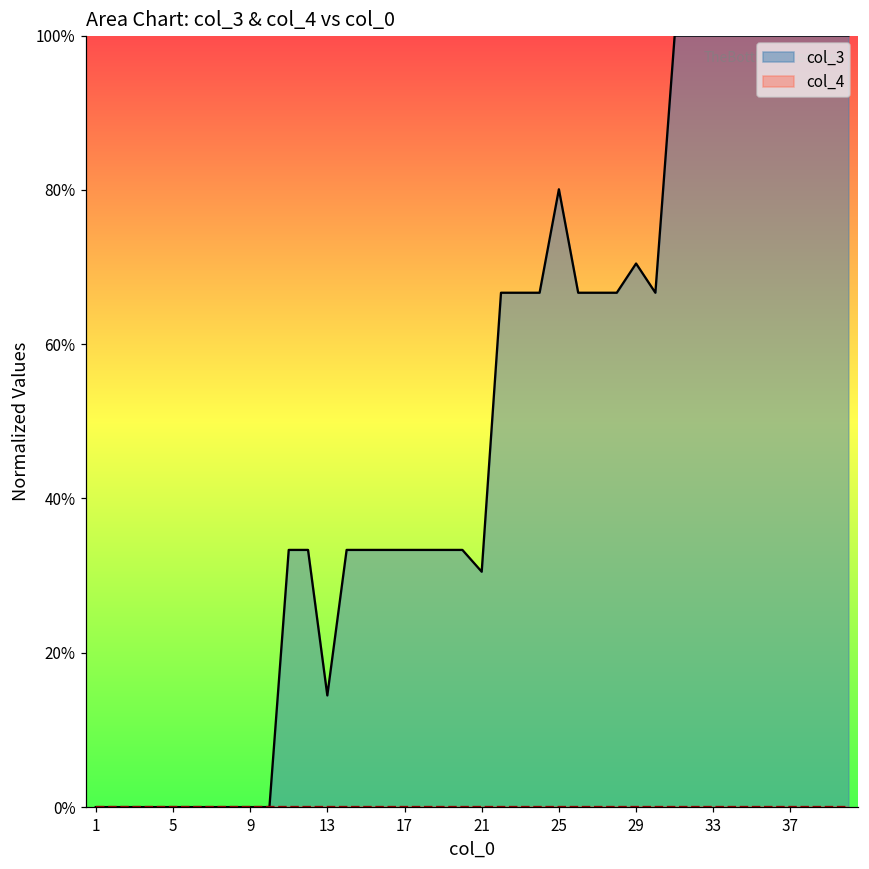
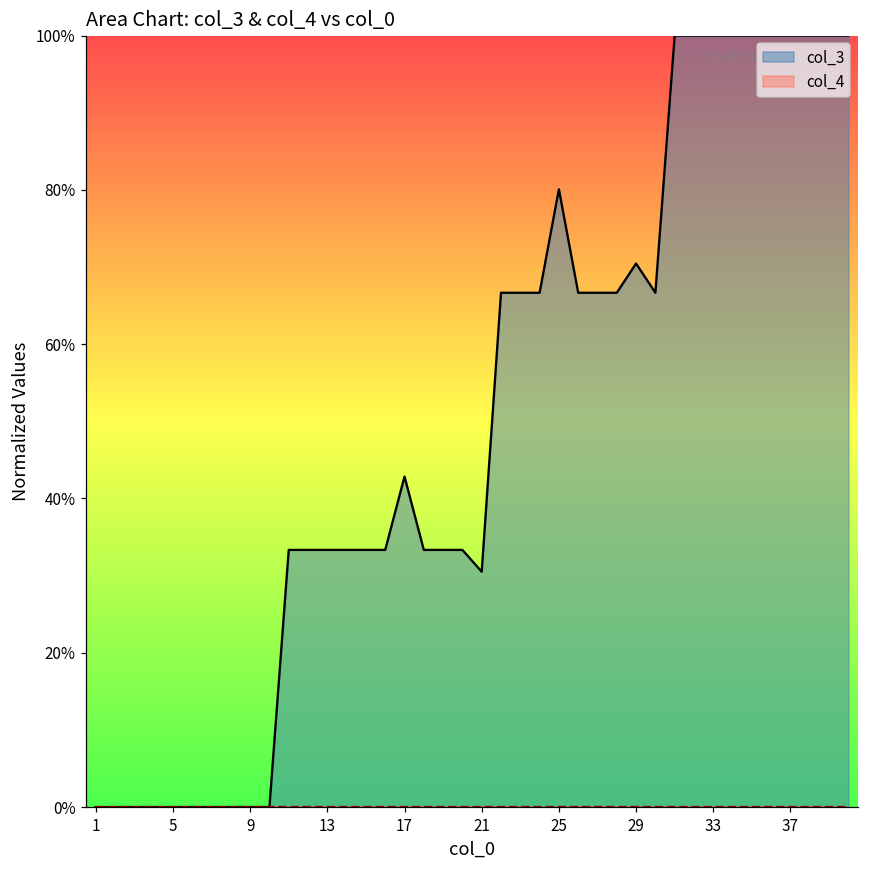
  {
    "col_3": {
-     "13": "14%",
-     "17": "33%",
+     "13": "33%",
+     "17": "43%",
      "21": "31%",
      "25": "80%",
      "29": "70%",
      "33": "100%",
      "37": "100%"
    },
    "col_4": {
      "13": "0%",
      "17": "0%",
      "21": "0%",
      "25": "0%",
      "29": "0%",
      "33": "0%",
      "37": "0%"
    }
  }
